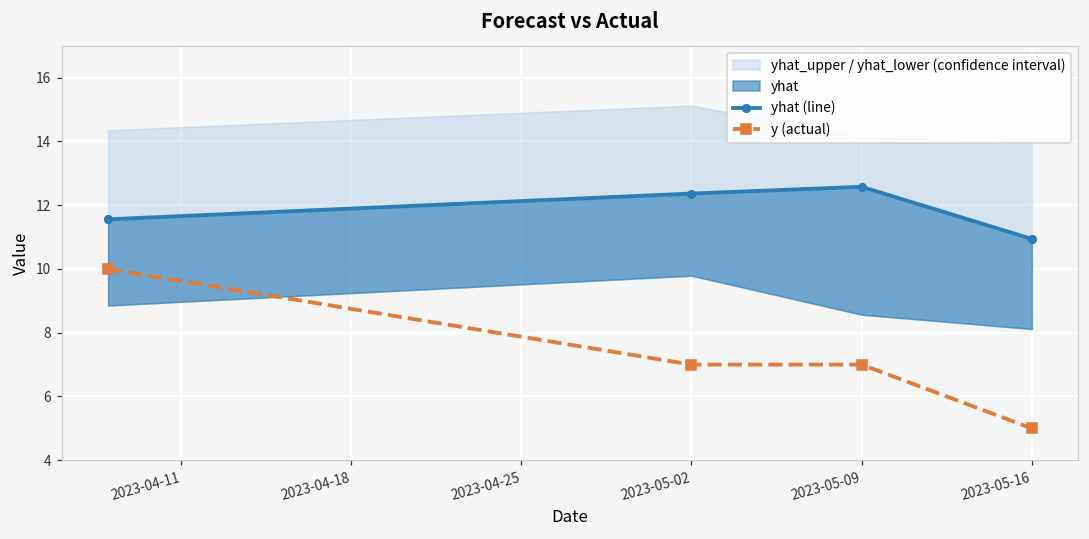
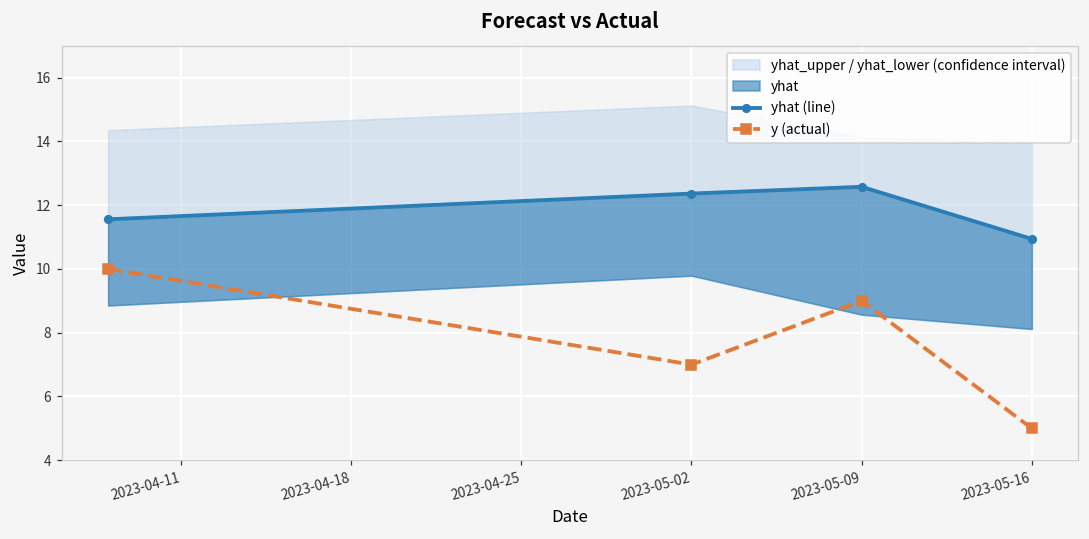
  {
    "yhat": {
      "2023-05-02": 12.4,
      "2023-05-09": 12.6,
      "2023-05-16": 11
    },
    "y (actual)": {
      "2023-05-02": 7,
-     "2023-05-09": 7,
+     "2023-05-09": 9,
      "2023-05-16": 5
    }
  }
